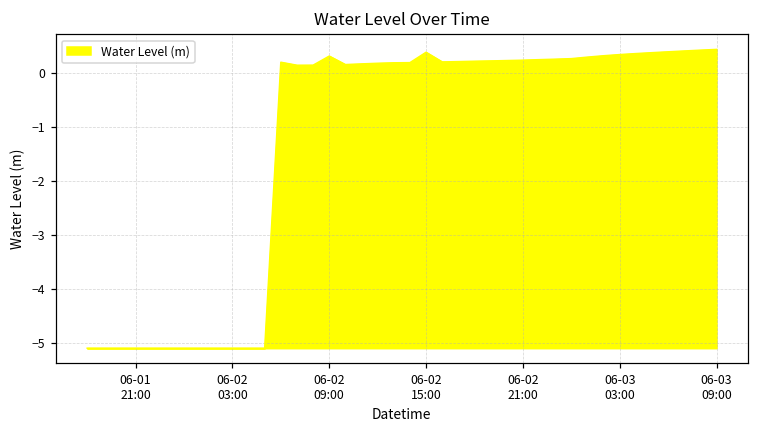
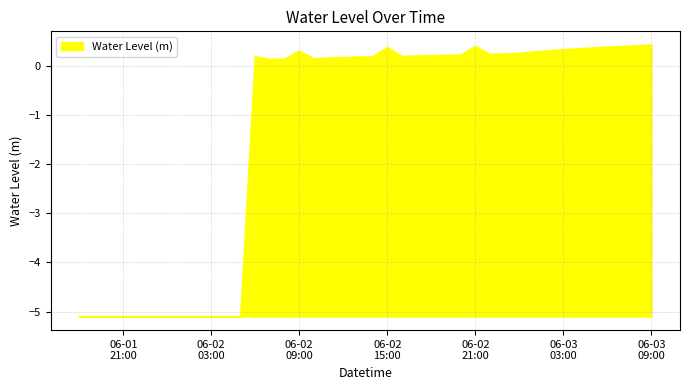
  {
    "06-01 21:00": -5.1,
    "06-02 03:00": -5.1,
    "06-02 09:00": 0.3,
    "06-02 15:00": 0.4,
-   "06-02 21:00": 0.2,
+   "06-02 21:00": 0.4,
    "06-03 03:00": 0.3,
    "06-03 09:00": 0.4
  }
